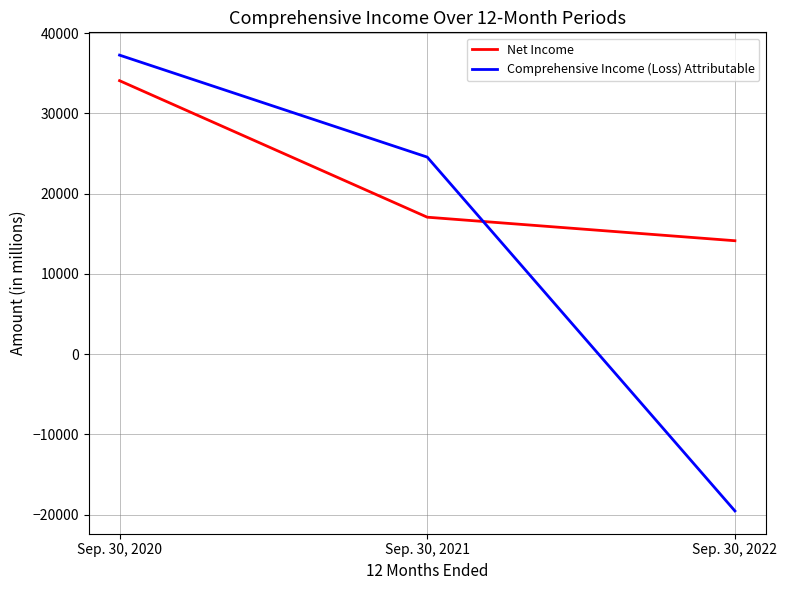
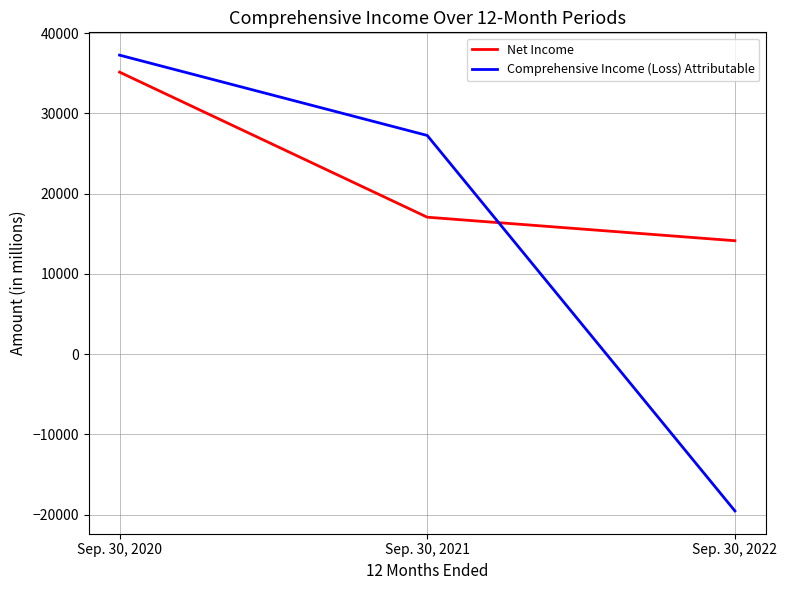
  {
    "Net Income": {
-     "Sep. 30, 2020": 34000,
+     "Sep. 30, 2020": 35000,
      "Sep. 30, 2021": 17000,
      "Sep. 30, 2022": 14000
    },
    "Comprehensive Income (Loss) Attributable": {
      "Sep. 30, 2020": 37000,
-     "Sep. 30, 2021": 25000,
+     "Sep. 30, 2021": 27000,
      "Sep. 30, 2022": -20000
    }
  }
